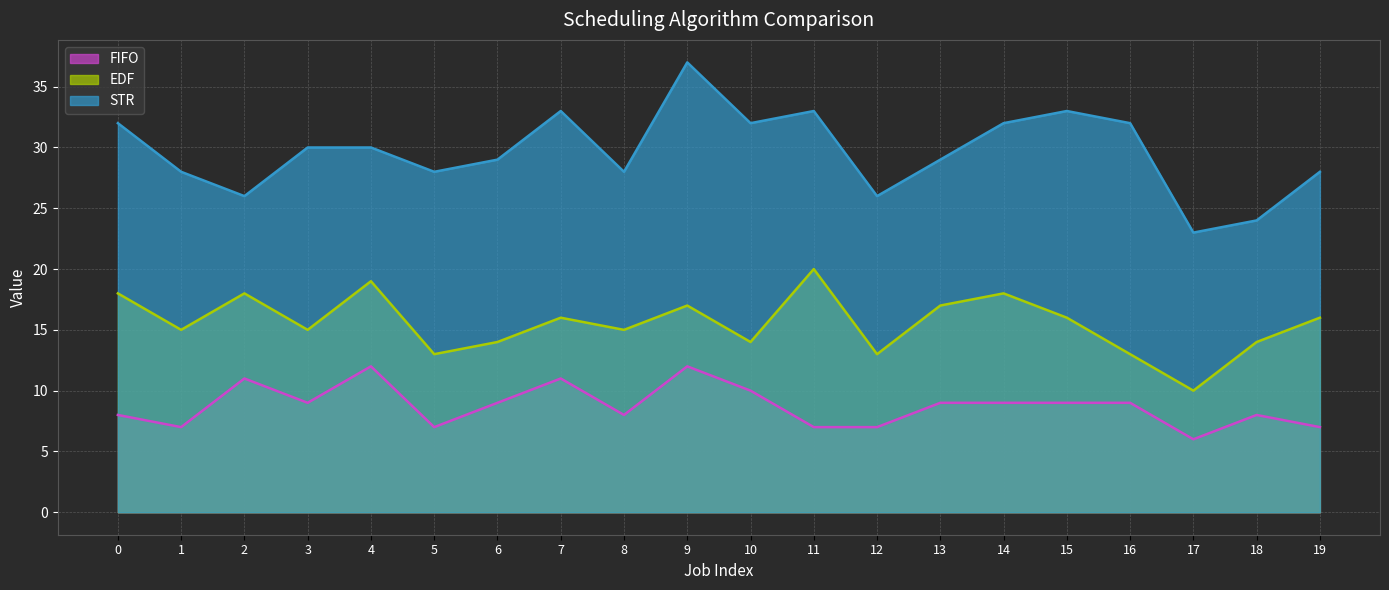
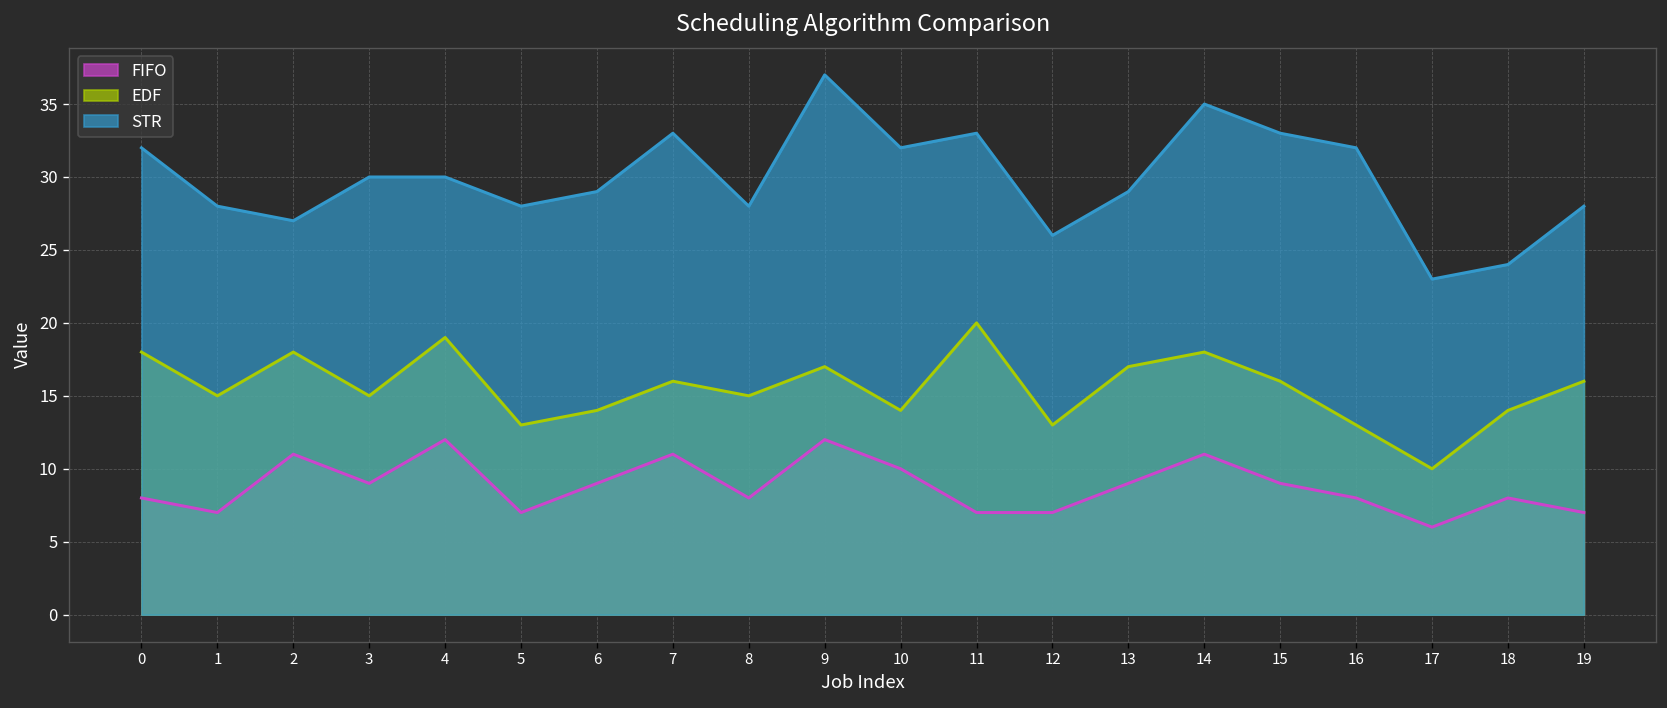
  {
    "FIFO": {
      "0": 8,
      "1": 7,
      "2": 11,
      "3": 9,
      "4": 12,
      "5": 7,
      "6": 9,
      "7": 11,
      "8": 8,
      "9": 12,
      "10": 10,
      "11": 7,
      "12": 7,
      "13": 9,
-     "14": 9,
+     "14": 11,
      "15": 9,
-     "16": 9,
+     "16": 8,
      "17": 6,
      "18": 8,
      "19": 7
    },
    "EDF": {
      "0": 18,
      "1": 15,
      "2": 18,
      "3": 15,
      "4": 19,
      "5": 13,
      "6": 14,
      "7": 16,
      "8": 15,
      "9": 17,
      "10": 14,
      "11": 20,
      "12": 13,
      "13": 17,
      "14": 18,
      "15": 16,
      "16": 13,
      "17": 10,
      "18": 14,
      "19": 16
    },
    "STR": {
      "0": 32,
      "1": 28,
-     "2": 26,
+     "2": 27,
      "3": 30,
      "4": 30,
      "5": 28,
      "6": 29,
      "7": 33,
      "8": 28,
      "9": 37,
      "10": 32,
      "11": 33,
      "12": 26,
      "13": 29,
-     "14": 32,
+     "14": 35,
      "15": 33,
      "16": 32,
      "17": 23,
      "18": 24,
      "19": 28
    }
  }
